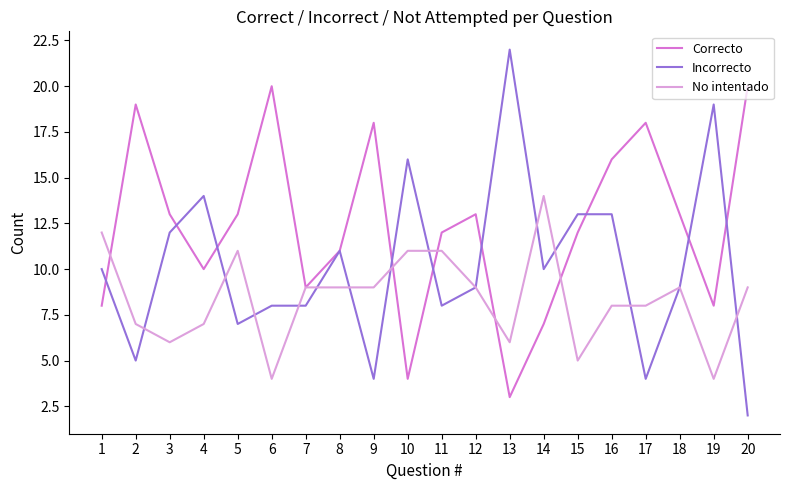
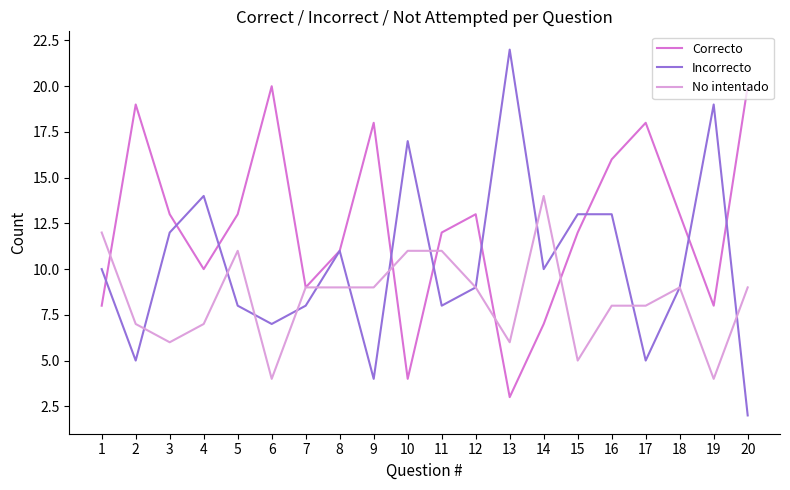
  {
    "Incorrecto": {
      "1": 10,
      "2": 5,
      "3": 12,
      "4": 14,
-     "5": 7,
-     "6": 8,
+     "5": 8,
+     "6": 7,
      "7": 8,
      "9": 4,
-     "10": 16,
+     "10": 17,
      "11": 8,
      "13": 22,
      "14": 10,
      "15": 13,
      "16": 13,
-     "17": 4,
+     "17": 5,
      "19": 19,
      "20": 2
    }
  }
